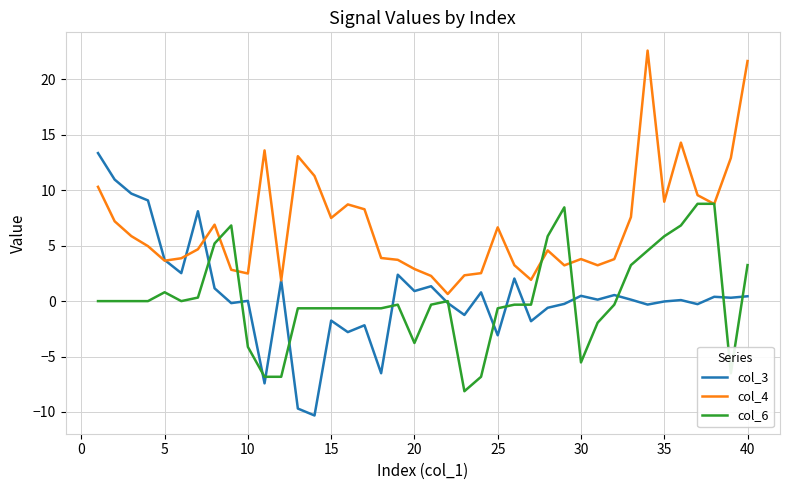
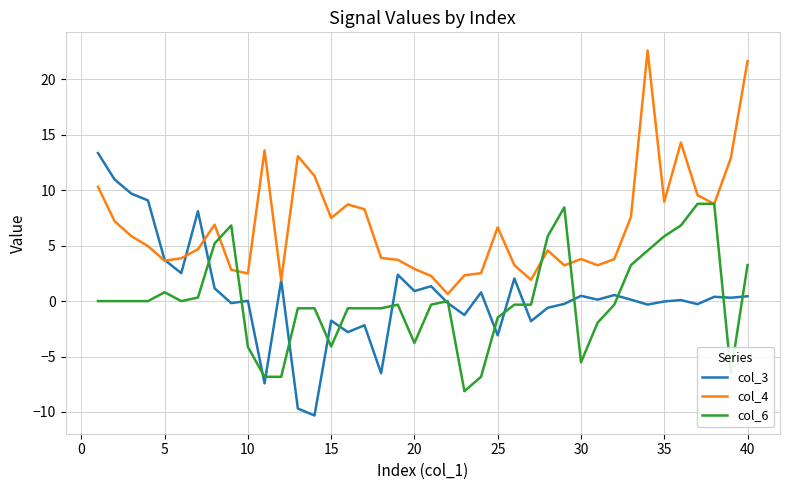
  {
    "col_3": {
      "10": 0.0,
      "15": -1.8,
      "20": 0.9,
      "25": -3.1,
      "30": 0.5,
      "35": 0.0,
      "40": 0.4
    },
    "col_4": {
      "10": 2.5,
      "15": 7.5,
      "20": 2.9,
      "25": 6.7,
      "30": 3.8,
      "35": 9.0,
      "40": 21.7
    },
    "col_6": {
      "5": 0.8,
      "10": -4.1,
-     "15": -0.6,
+     "15": -4.1,
      "20": -3.8,
-     "25": -0.6,
+     "25": -1.5,
      "30": -5.5,
      "35": 5.9,
      "40": 3.3
    }
  }
